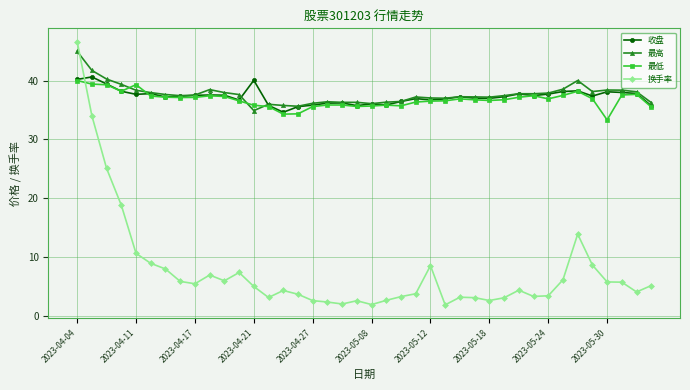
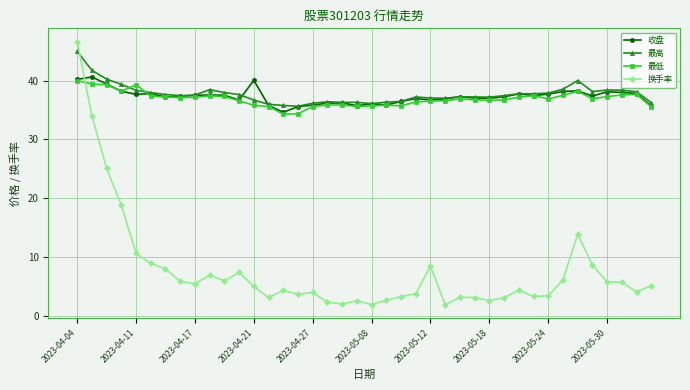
  {
    "收盘": {
      "2023-04-11": 38,
      "2023-04-21": 40
    },
    "最高": {
      "2023-04-04": 45,
      "2023-04-11": 38,
-     "2023-04-21": 35
+     "2023-04-21": 37
    },
    "最低": {
      "2023-04-11": 39,
      "2023-04-21": 36,
      "2023-05-24": 37,
-     "2023-05-30": 33
+     "2023-05-30": 37
    },
    "换手率": {
      "2023-04-04": 47,
      "2023-04-11": 11,
      "2023-04-17": 6,
      "2023-04-21": 5,
-     "2023-04-27": 3,
+     "2023-04-27": 4,
      "2023-05-08": 2,
      "2023-05-12": 9,
      "2023-05-18": 3,
      "2023-05-24": 3,
      "2023-05-30": 6
    }
  }
